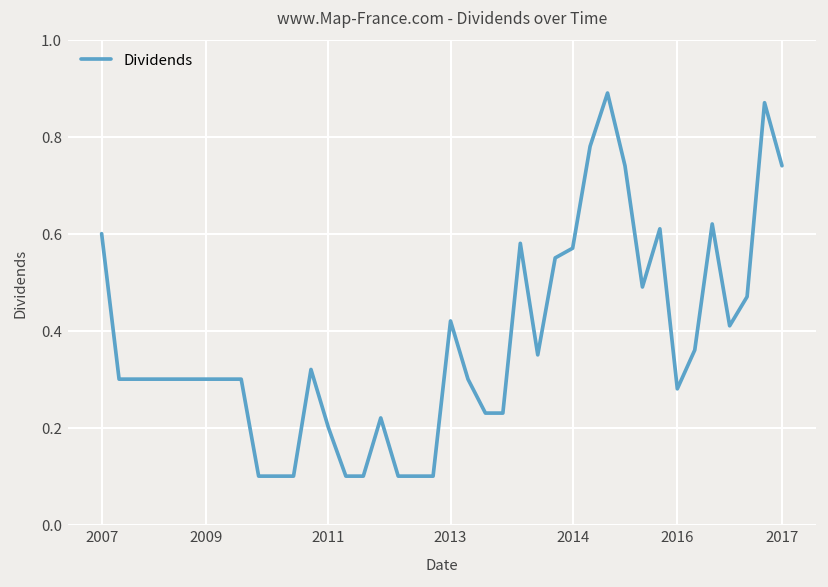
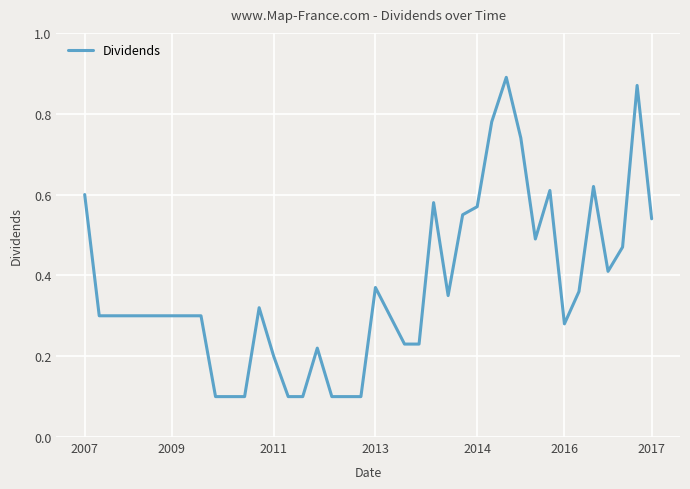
  {
    "2007": 0.60,
    "2009": 0.30,
    "2011": 0.20,
-   "2013": 0.42,
+   "2013": 0.37,
    "2014": 0.57,
    "2016": 0.28,
-   "2017": 0.74
+   "2017": 0.54
  }
